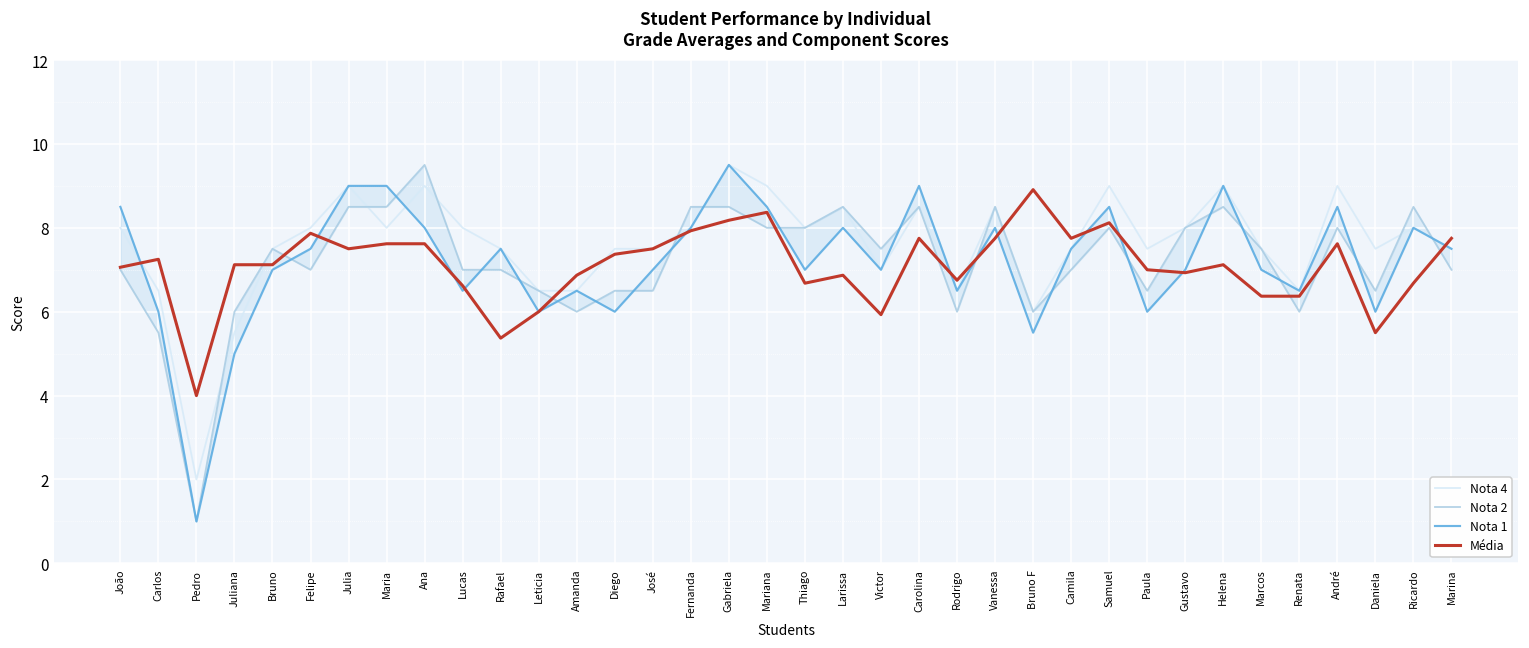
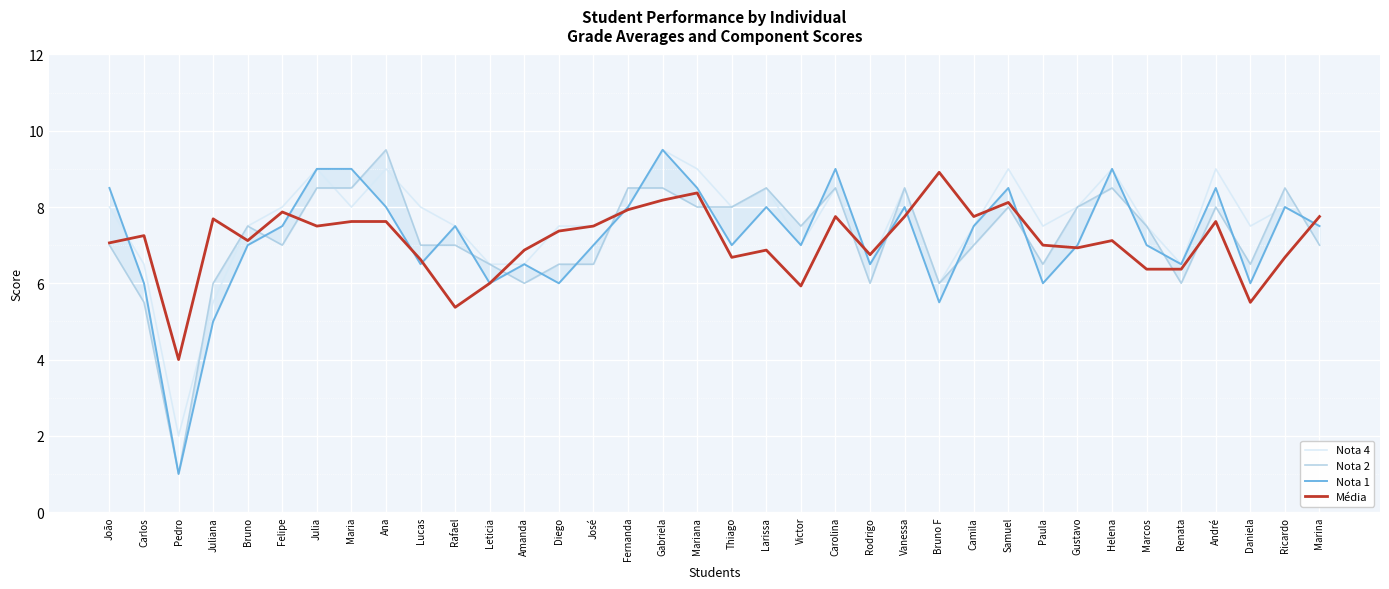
  {
    "Média": {
      "Carlos": 7.3,
      "Pedro": 4.0,
-     "Juliana": 7.1,
+     "Juliana": 7.7,
      "Bruno": 7.1,
      "Felipe": 7.9,
      "Julia": 7.5,
      "Maria": 7.6,
      "Ana": 7.6,
      "Lucas": 6.6,
      "Rafael": 5.4,
      "Amanda": 6.9,
      "Diego": 7.4,
      "Fernanda": 7.9,
      "Gabriela": 8.2,
      "Mariana": 8.4,
      "Thiago": 6.7,
      "Larissa": 6.9,
      "Victor": 5.9,
      "Carolina": 7.8,
      "Rodrigo": 6.8,
      "Vanessa": 7.8,
      "Bruno F": 8.9,
      "Camila": 7.8,
      "Samuel": 8.1,
      "Paula": 7.0,
      "Gustavo": 6.9,
      "Helena": 7.1,
      "Marcos": 6.4,
      "Renata": 6.4,
      "André": 7.6,
      "Daniela": 5.5,
      "Ricardo": 6.7,
      "Marina": 7.8
    }
  }
